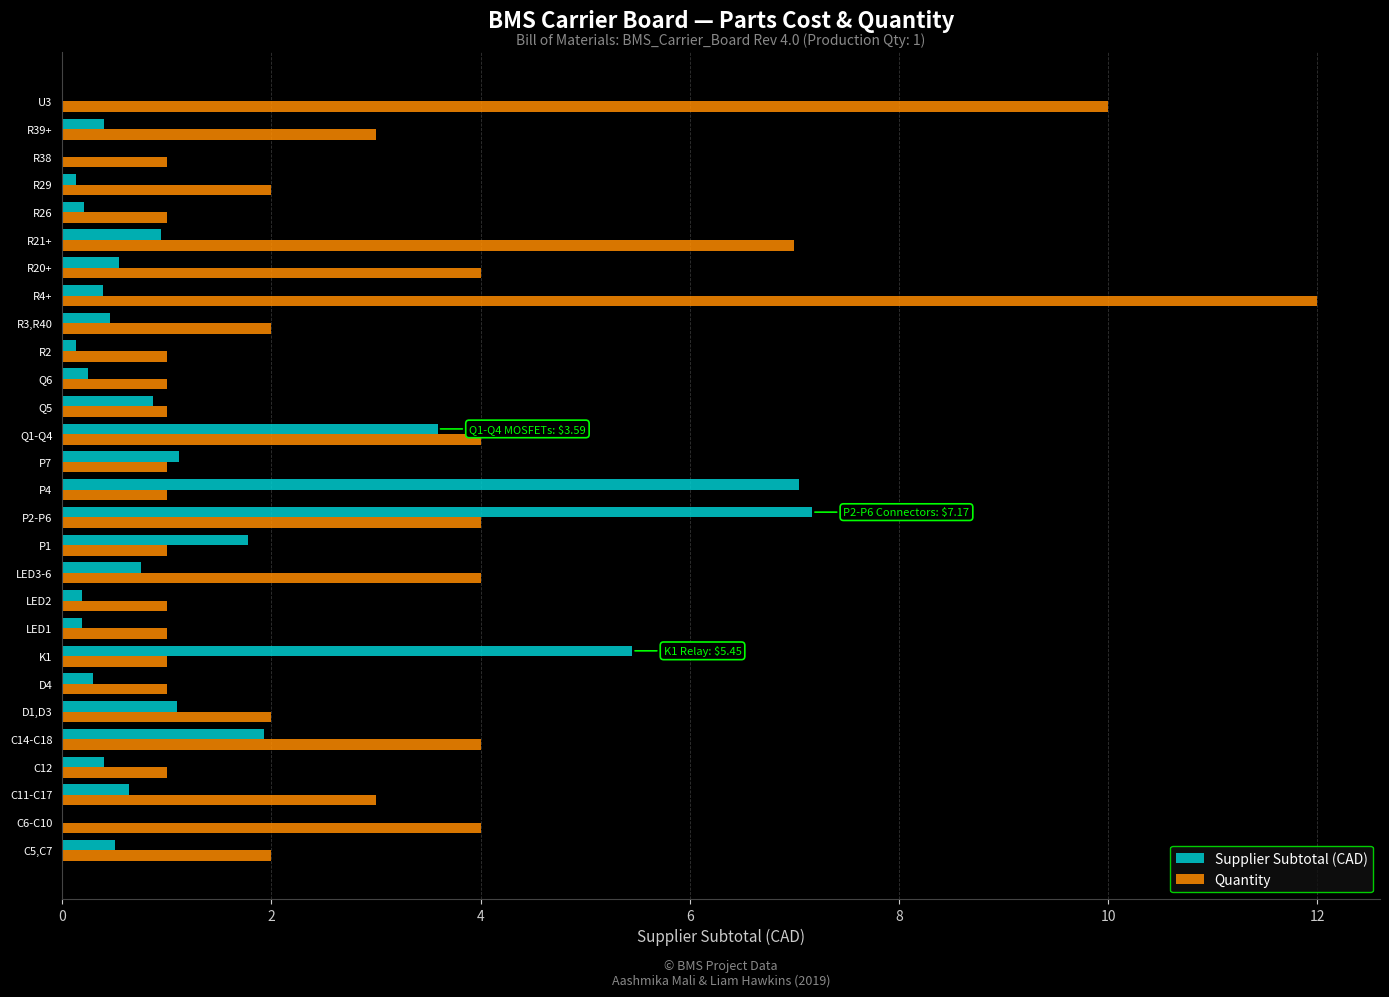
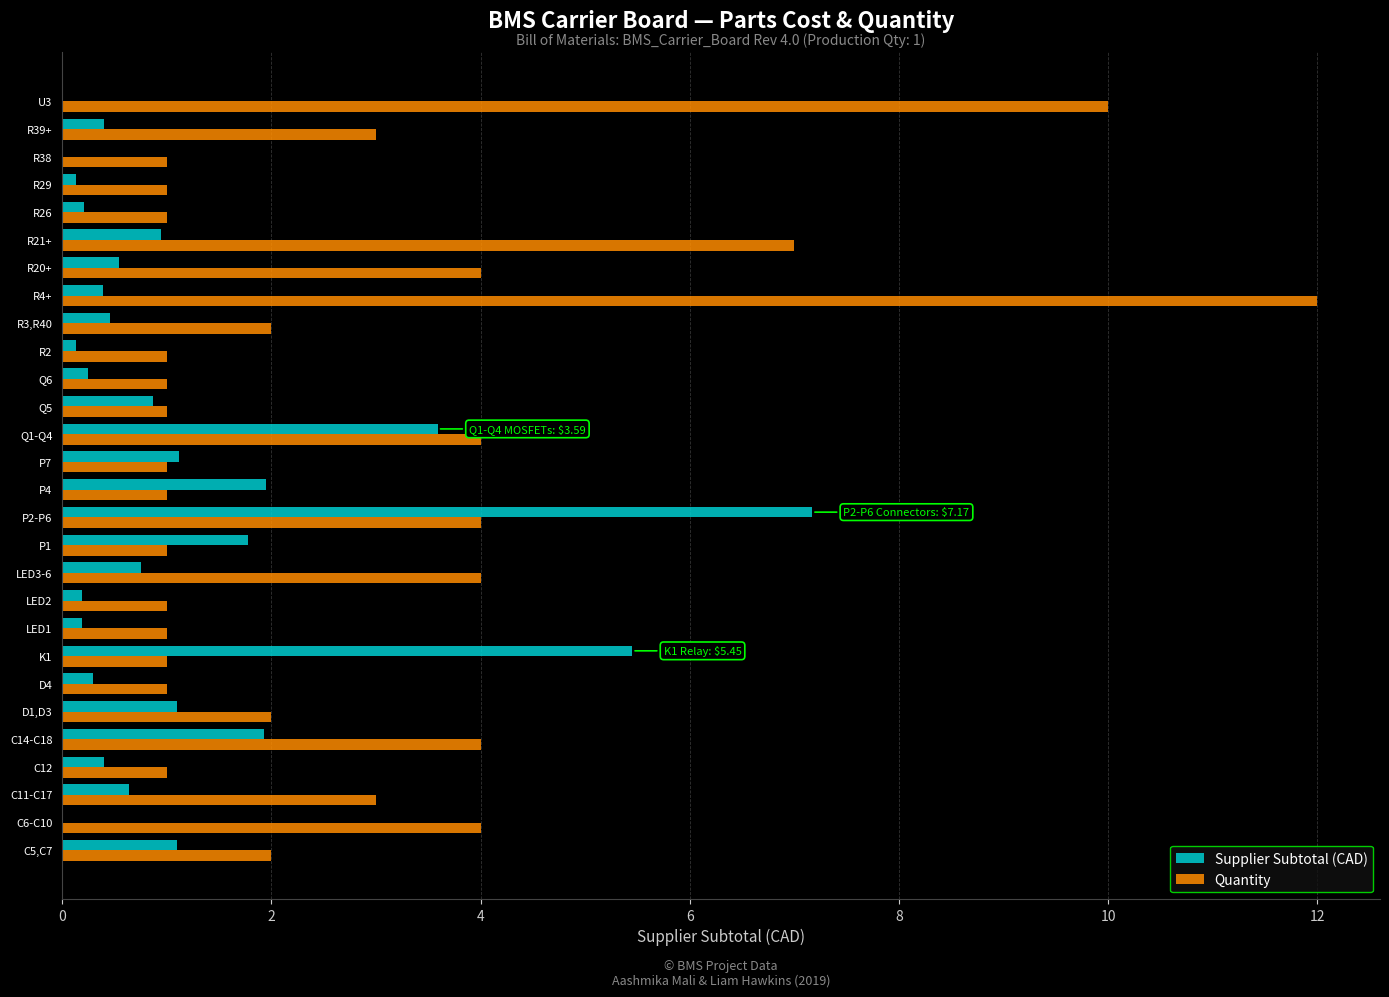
  {
    "Supplier Subtotal (CAD)": {
      "U3": 0.00,
      "R39+": 0.40,
      "R38": 0.00,
      "R29": 0.13,
      "R26": 0.21,
      "R21+": 0.94,
      "R20+": 0.54,
      "R4+": 0.39,
      "R3,R40": 0.46,
      "R2": 0.13,
      "Q6": 0.25,
      "Q5": 0.87,
      "P7": 1.12,
-     "P4": 7.04,
+     "P4": 1.95,
      "P1": 1.78,
      "LED3-6": 0.75,
      "LED2": 0.19,
      "LED1": 0.19,
      "D4": 0.29,
      "D1,D3": 1.10,
      "C14-C18": 1.93,
      "C12": 0.40,
      "C11-C17": 0.64,
      "C6-C10": 0.00,
-     "C5,C7": 0.5
+     "C5,C7": 1.1
    },
    "Quantity": {
      "U3": 10,
      "R39+": 3,
      "R38": 1,
-     "R29": 2,
+     "R29": 1,
      "R26": 1,
      "R21+": 7,
      "R20+": 4,
      "R4+": 12,
      "R3,R40": 2,
      "R2": 1,
      "Q6": 1,
      "Q5": 1,
      "Q1-Q4": 4,
      "P7": 1,
      "P4": 1,
      "P2-P6": 4,
      "P1": 1,
      "LED3-6": 4,
      "LED2": 1,
      "LED1": 1,
      "K1": 1,
      "D4": 1,
      "D1,D3": 2,
      "C14-C18": 4,
      "C12": 1,
      "C11-C17": 3,
      "C6-C10": 4,
      "C5,C7": 2
    }
  }
